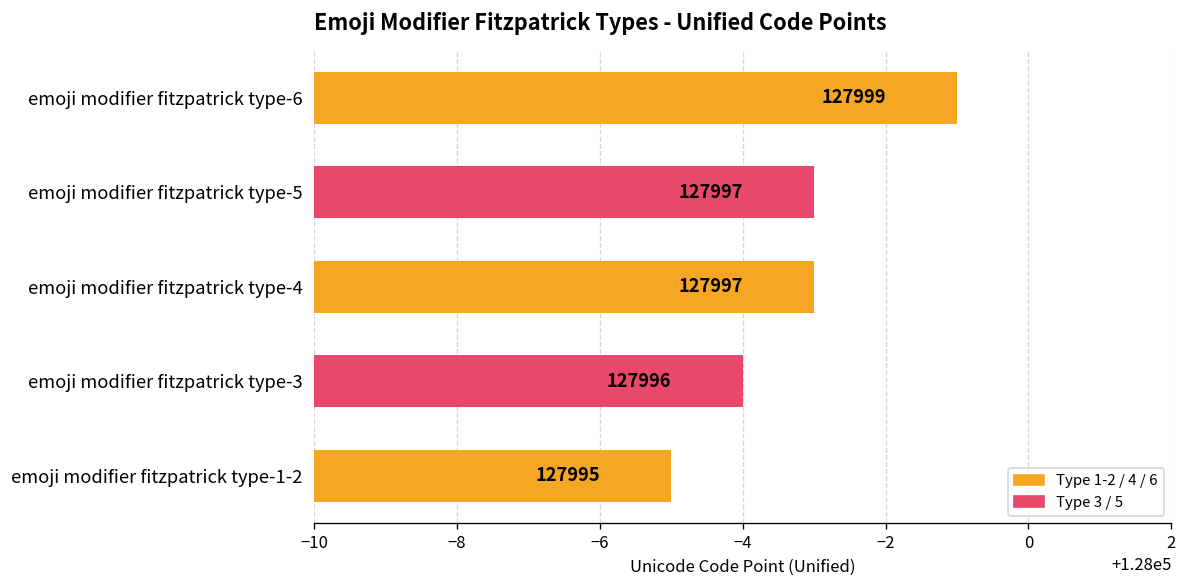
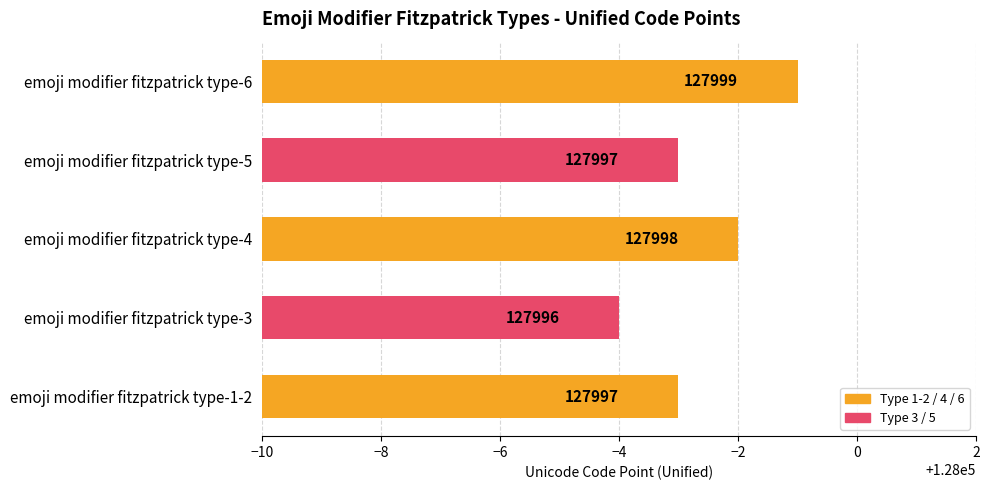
  {
    "emoji modifier fitzpatrick type-6": 127999,
    "emoji modifier fitzpatrick type-5": 127997,
-   "emoji modifier fitzpatrick type-4": 127997,
+   "emoji modifier fitzpatrick type-4": 127998,
    "emoji modifier fitzpatrick type-3": 127996,
-   "emoji modifier fitzpatrick type-1-2": 127995
+   "emoji modifier fitzpatrick type-1-2": 127997
  }
